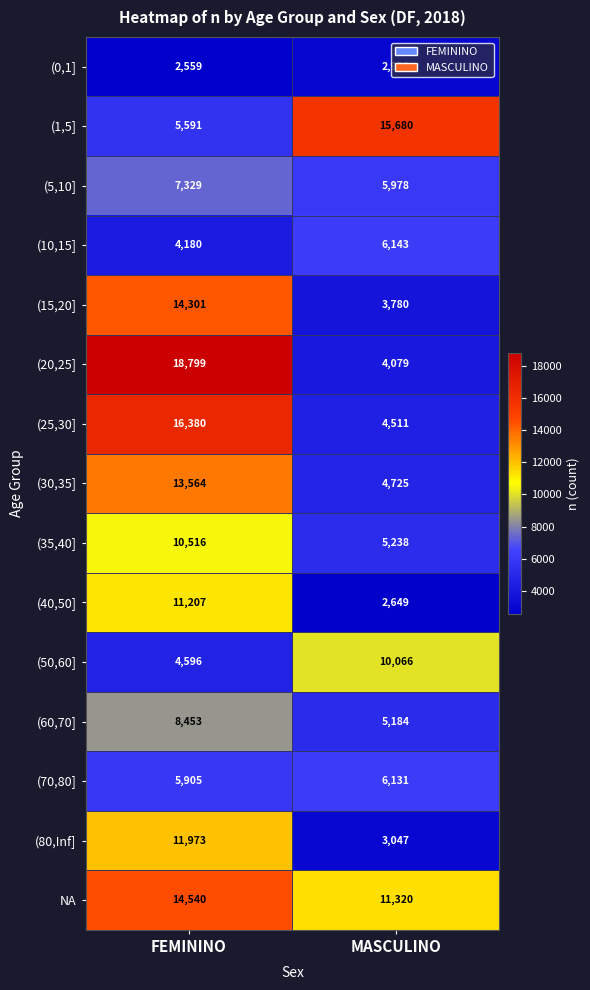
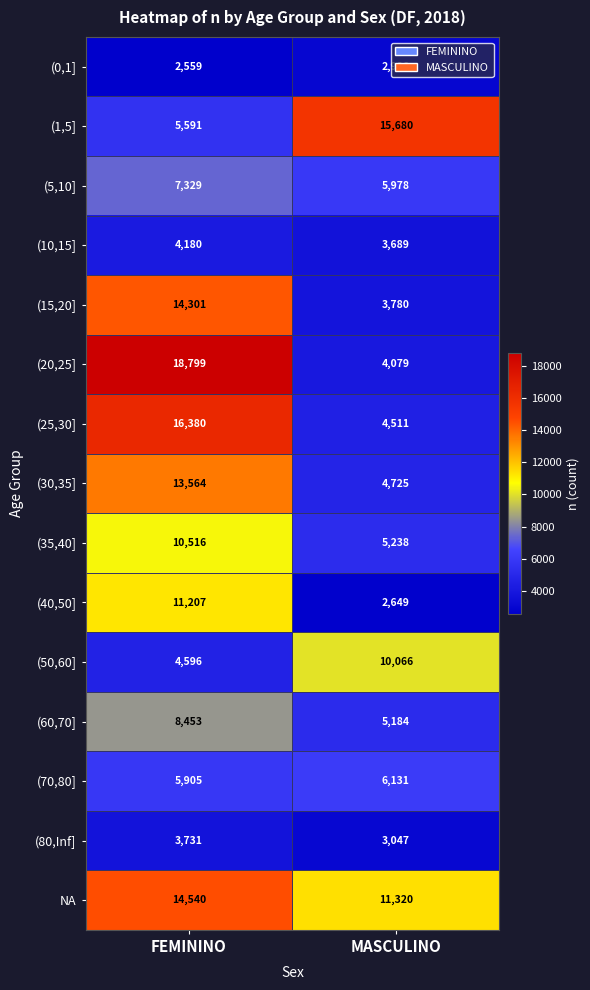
  {
    "(0,1]": {
      "FEMININO": "2,559"
    },
    "(1,5]": {
      "FEMININO": "5,591",
      "MASCULINO": "15,680"
    },
    "(5,10]": {
      "FEMININO": "7,329",
      "MASCULINO": "5,978"
    },
    "(10,15]": {
      "FEMININO": "4,180",
-     "MASCULINO": "6,143"
+     "MASCULINO": "3,689"
    },
    "(15,20]": {
      "FEMININO": "14,301",
      "MASCULINO": "3,780"
    },
    "(20,25]": {
      "FEMININO": "18,799",
      "MASCULINO": "4,079"
    },
    "(25,30]": {
      "FEMININO": "16,380",
      "MASCULINO": "4,511"
    },
    "(30,35]": {
      "FEMININO": "13,564",
      "MASCULINO": "4,725"
    },
    "(35,40]": {
      "FEMININO": "10,516",
      "MASCULINO": "5,238"
    },
    "(40,50]": {
      "FEMININO": "11,207",
      "MASCULINO": "2,649"
    },
    "(50,60]": {
      "FEMININO": "4,596",
      "MASCULINO": "10,066"
    },
    "(60,70]": {
      "FEMININO": "8,453",
      "MASCULINO": "5,184"
    },
    "(70,80]": {
      "FEMININO": "5,905",
      "MASCULINO": "6,131"
    },
    "(80,Inf]": {
-     "FEMININO": "11,973",
+     "FEMININO": "3,731",
      "MASCULINO": "3,047"
    },
    "NA": {
      "FEMININO": "14,540",
      "MASCULINO": "11,320"
    }
  }
